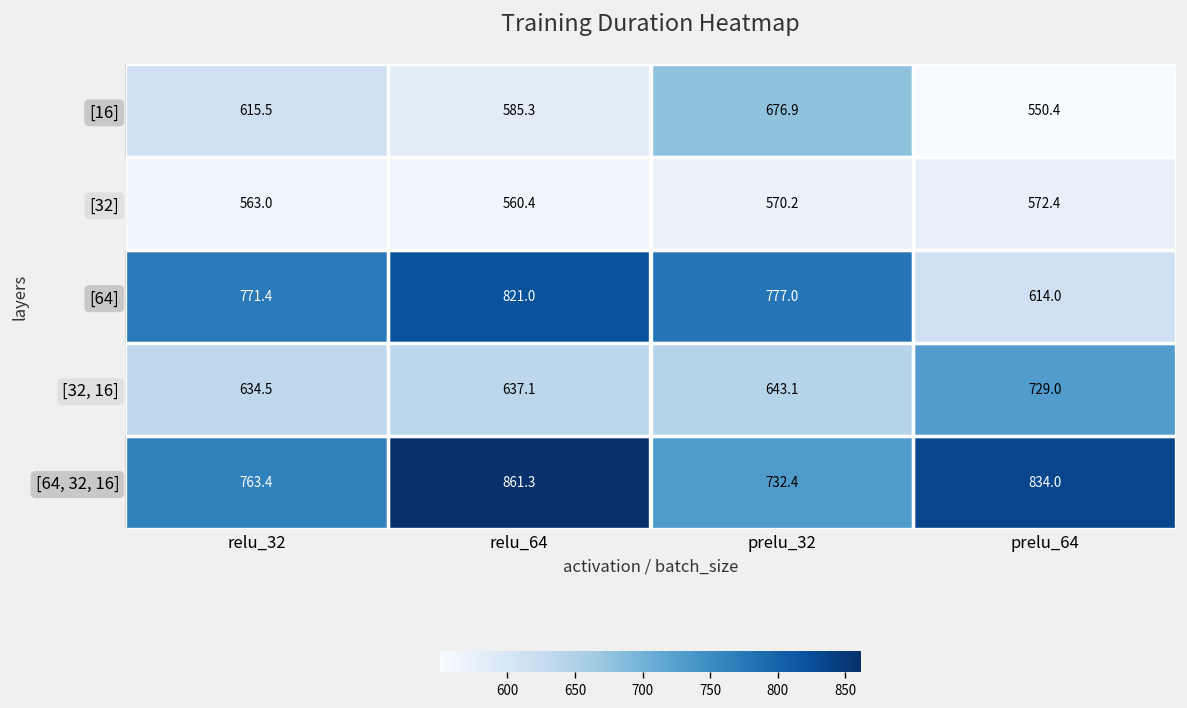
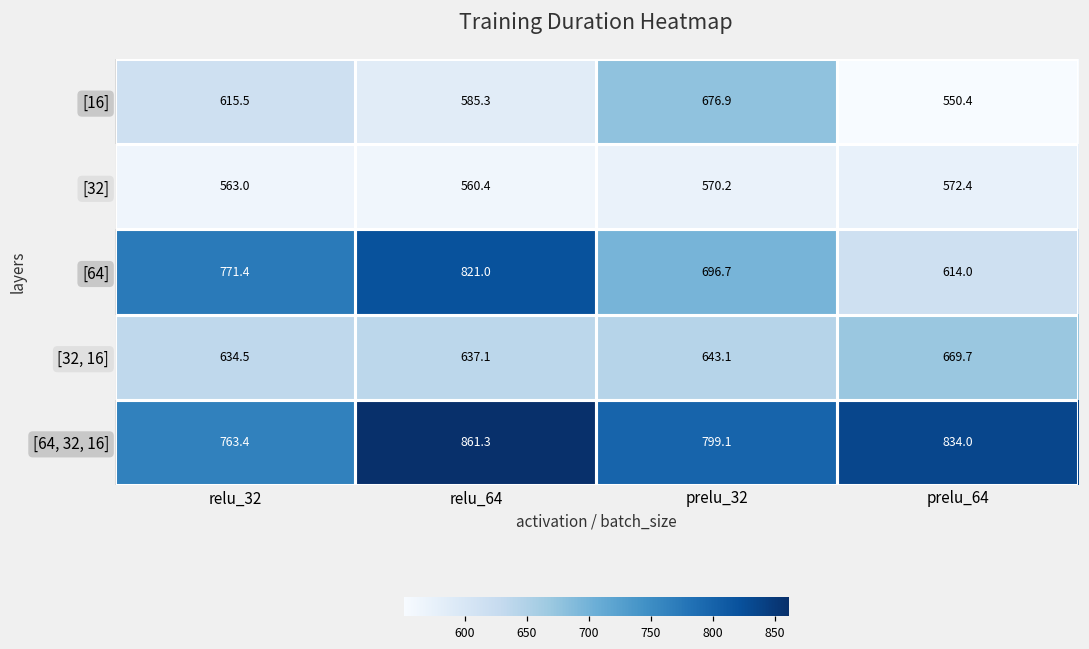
  {
    "[16]": {
      "relu_32": 615.5,
      "relu_64": 585.3,
      "prelu_32": 676.9,
      "prelu_64": 550.4
    },
    "[32]": {
      "relu_32": 563.0,
      "relu_64": 560.4,
      "prelu_32": 570.2,
      "prelu_64": 572.4
    },
    "[64]": {
      "relu_32": 771.4,
      "relu_64": 821.0,
-     "prelu_32": 777.0,
+     "prelu_32": 696.7,
      "prelu_64": 614.0
    },
    "[32, 16]": {
      "relu_32": 634.5,
      "relu_64": 637.1,
      "prelu_32": 643.1,
-     "prelu_64": 729.0
+     "prelu_64": 669.7
    },
    "[64, 32, 16]": {
      "relu_32": 763.4,
      "relu_64": 861.3,
-     "prelu_32": 732.4,
+     "prelu_32": 799.1,
      "prelu_64": 834.0
    }
  }
